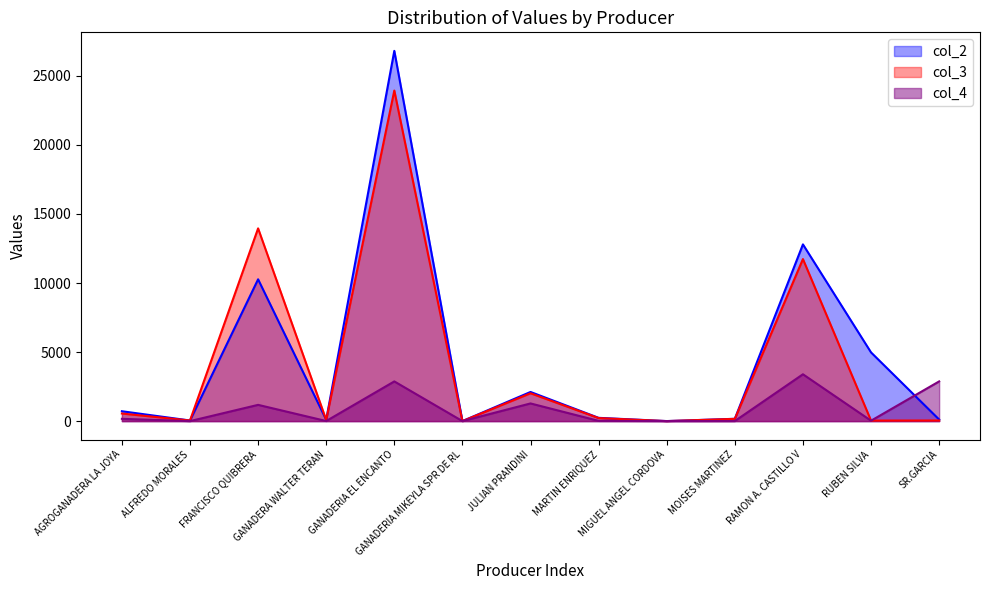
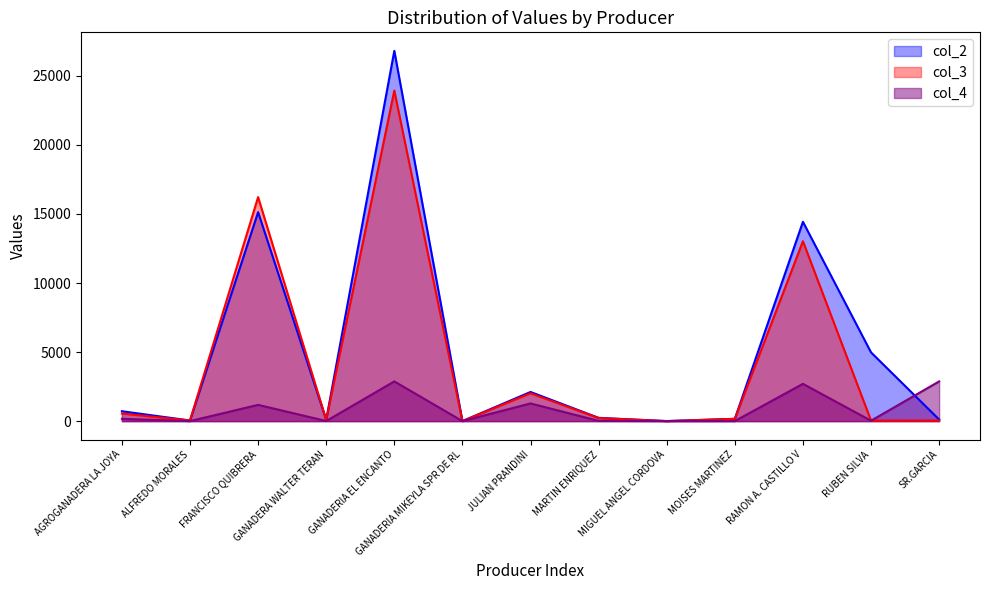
  {
    "col_2": {
-     "FRANCISCO QUIBRERA": 10300,
+     "FRANCISCO QUIBRERA": 15100,
      "GANADERIA EL ENCANTO": 26800,
-     "RAMON A. CASTILLO V": 12800,
+     "RAMON A. CASTILLO V": 14400,
      "RUBEN SILVA": 5000
    },
    "col_3": {
-     "FRANCISCO QUIBRERA": 14000,
+     "FRANCISCO QUIBRERA": 16200,
      "GANADERIA EL ENCANTO": 23900,
-     "RAMON A. CASTILLO V": 11700
+     "RAMON A. CASTILLO V": 13000
    },
    "col_4": {
      "AGROGANADERA LA JOYA": 200,
      "FRANCISCO QUIBRERA": 1200,
      "GANADERIA EL ENCANTO": 2900,
      "JULIAN PRANDINI": 1300,
      "MARTIN ENRIQUEZ": 0,
-     "RAMON A. CASTILLO V": 3400,
+     "RAMON A. CASTILLO V": 2700,
      "SR.GARCIA": 2900
    }
  }
